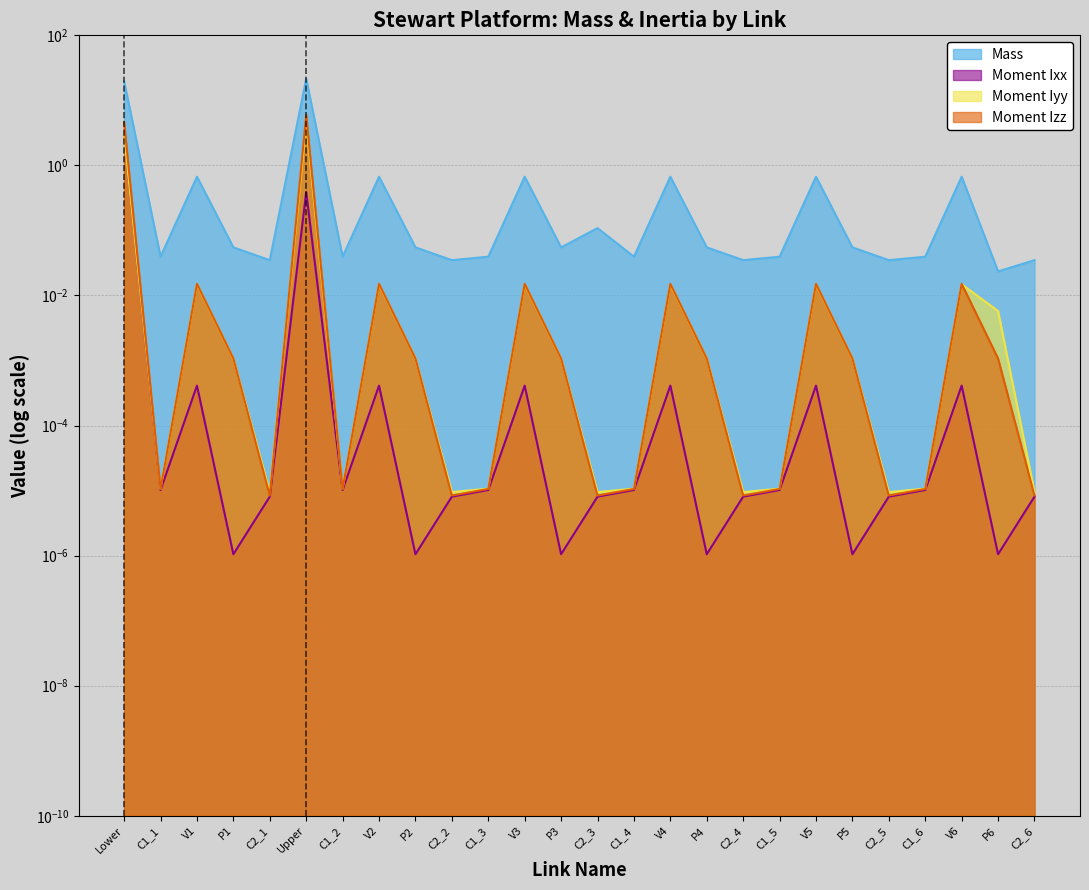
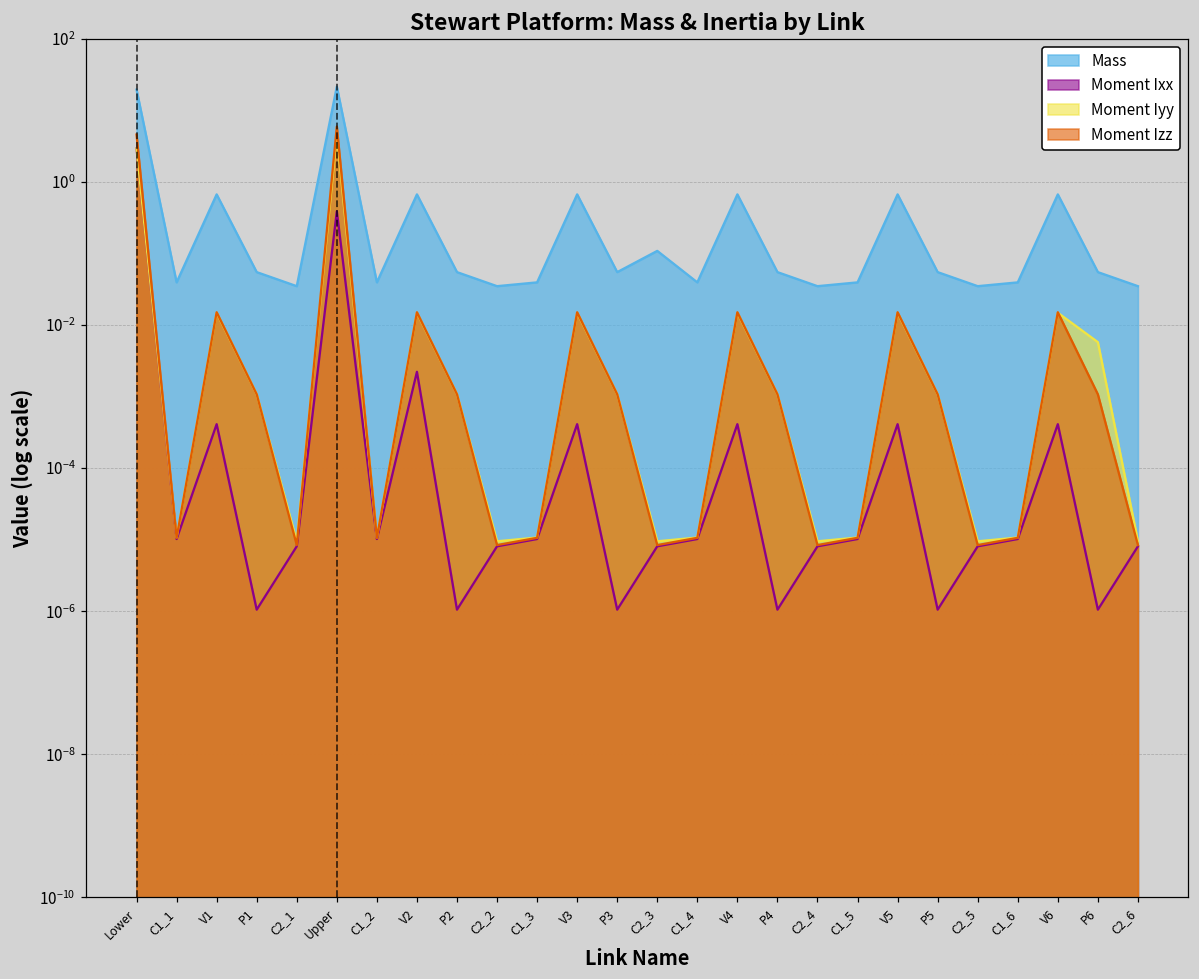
  {
    "Mass": {
      "Lower": 20,
      "C1_1": 0.04,
      "V1": 0.7,
      "P1": 0.05,
      "C2_1": 0.03,
      "Upper": 22,
      "C1_2": 0.04,
      "V2": 0.7,
      "P2": 0.05,
      "C2_2": 0.03,
      "C1_3": 0.04,
      "V3": 0.7,
      "P3": 0.05,
      "C2_3": 0.11,
      "C1_4": 0.04,
      "V4": 0.7,
      "P4": 0.05,
      "C2_4": 0.03,
      "C1_5": 0.04,
      "V5": 0.7,
      "P5": 0.05,
      "C2_5": 0.03,
      "C1_6": 0.04,
      "V6": 0.7,
-     "P6": 0.023,
+     "P6": 0.05,
      "C2_6": 0.03
    },
    "Moment Ixx": {
      "V1": 0.0004,
      "P1": 0.0000011,
      "Upper": 0.4,
-     "V2": 0.0004,
+     "V2": 0.0022,
      "P2": 0.0000011,
      "V3": 0.0004,
      "P3": 0.0000011,
      "V4": 0.0004,
      "P4": 0.0000011,
      "V5": 0.0004,
      "P5": 0.0000011,
      "V6": 0.0004,
      "P6": 0.0000011
    },
    "Moment Iyy": {
      "C2_1": 0.000009,
      "Upper": 5,
      "C2_2": 0.000009,
      "C2_3": 0.000009,
      "C2_4": 0.000009,
      "C2_5": 0.000009,
      "P6": 0.006,
      "C2_6": 0.000009
    },
    "Moment Izz": {
      "Lower": 5,
      "Upper": 6,
      "P6": 0.0011
    }
  }
